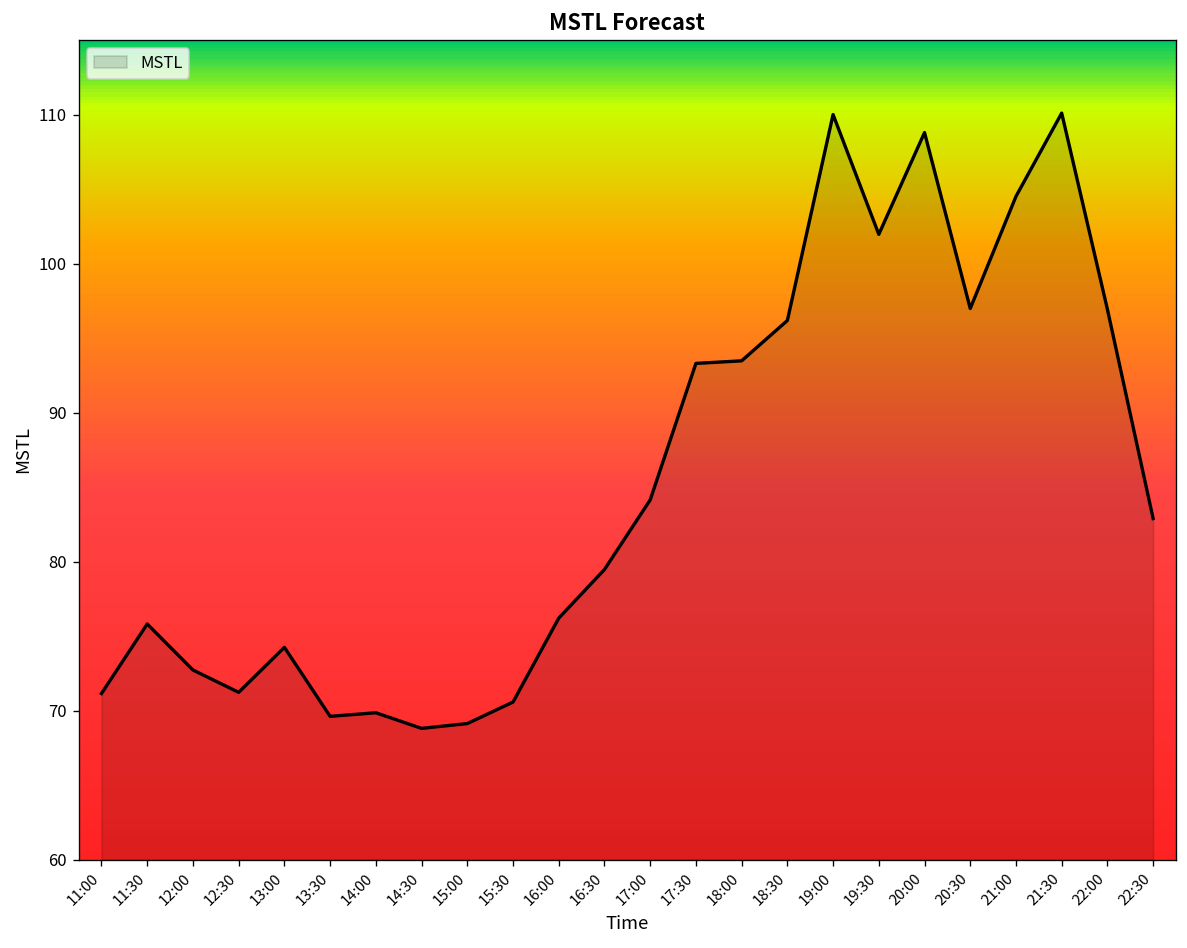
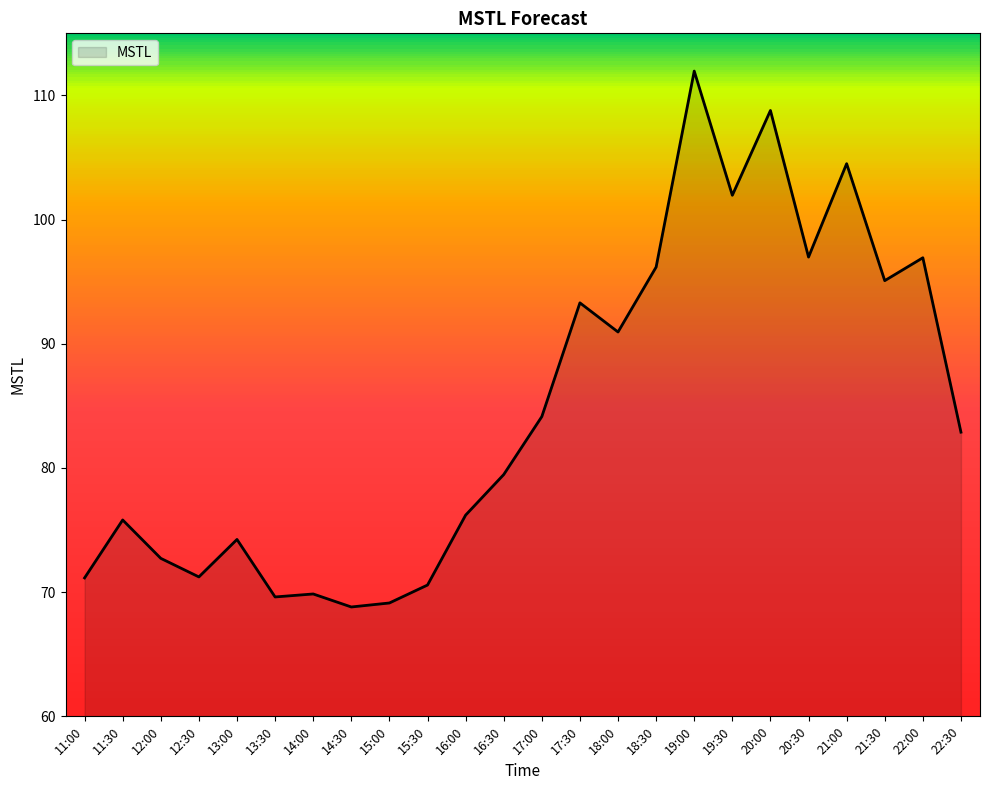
  {
    "MSTL": {
      "11:00": 71.1,
      "11:30": 75.8,
      "12:00": 72.7,
      "12:30": 71.2,
      "13:00": 74.2,
      "13:30": 69.6,
      "14:00": 69.9,
      "14:30": 68.8,
      "15:00": 69.1,
      "15:30": 70.6,
      "16:00": 76.2,
      "16:30": 79.5,
      "17:00": 84.1,
      "17:30": 93.3,
-     "18:00": 93.5,
+     "18:00": 91.0,
      "18:30": 96.2,
-     "19:00": 110.0,
+     "19:00": 112.0,
      "19:30": 102.0,
      "20:00": 108.8,
      "20:30": 97.0,
      "21:00": 104.5,
-     "21:30": 110.1,
+     "21:30": 95.1,
      "22:00": 96.9,
      "22:30": 82.9
    }
  }
